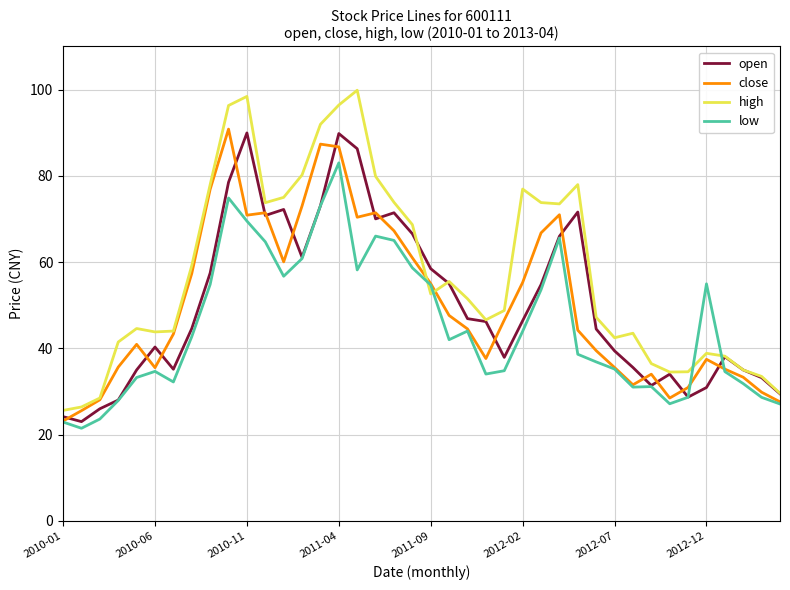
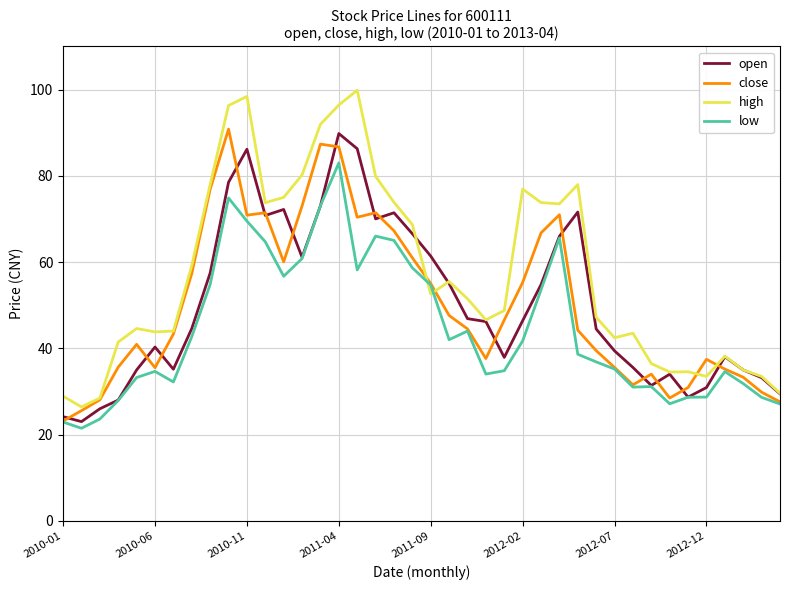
  {
    "open": {
      "2010-01": 24,
      "2010-06": 40,
-     "2010-11": 90,
+     "2010-11": 86,
      "2011-04": 90,
-     "2011-09": 58,
+     "2011-09": 61,
      "2012-02": 46,
      "2012-07": 39,
      "2012-12": 31
    },
    "close": {
      "2010-06": 36,
      "2010-11": 71,
      "2011-04": 87,
      "2012-02": 55,
      "2012-12": 37
    },
    "high": {
-     "2010-01": 26,
+     "2010-01": 29,
      "2010-06": 44,
      "2010-11": 98,
      "2011-04": 96,
      "2011-09": 53,
      "2012-02": 77,
      "2012-07": 42,
-     "2012-12": 39
+     "2012-12": 33
    },
    "low": {
      "2010-06": 35,
      "2010-11": 70,
      "2011-04": 83,
-     "2012-02": 44,
-     "2012-12": 55
+     "2012-02": 42,
+     "2012-12": 29
    }
  }
